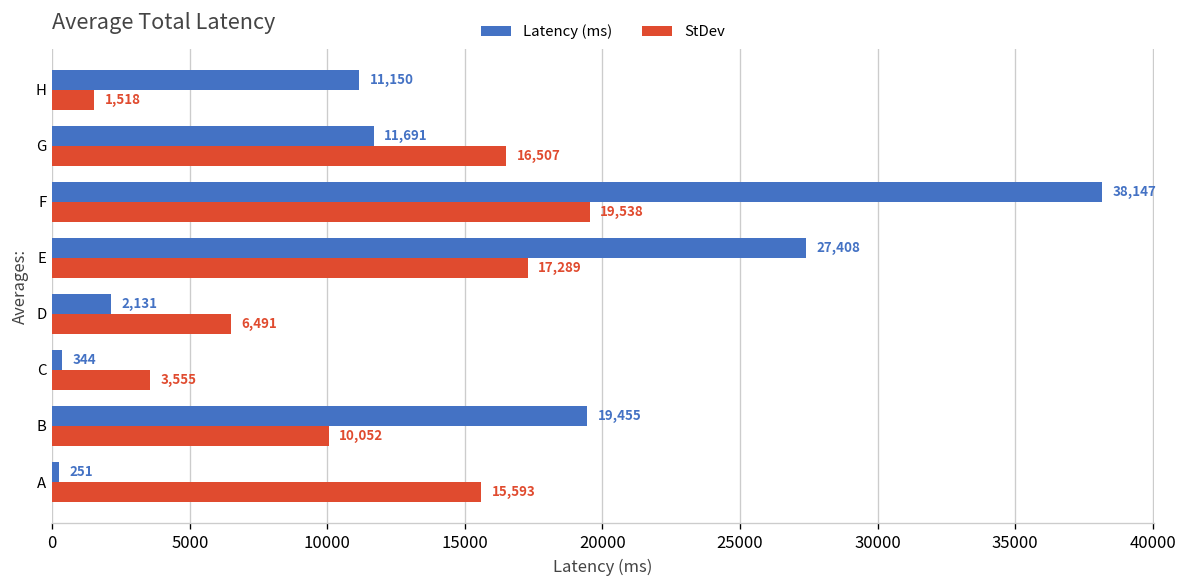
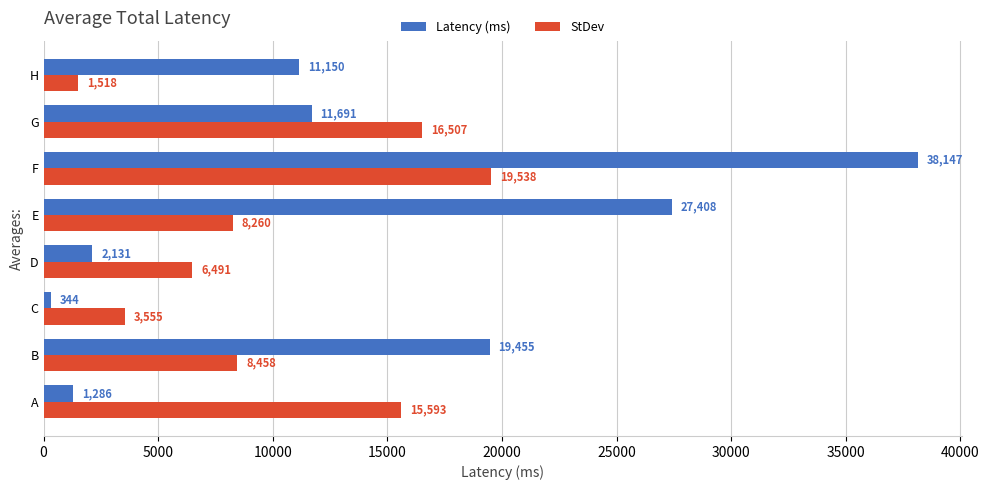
  {
    "Latency (ms)": {
      "H": "11,150",
      "G": "11,691",
      "F": "38,147",
      "E": "27,408",
      "D": "2,131",
      "C": "344",
      "B": "19,455",
-     "A": "251"
+     "A": "1,286"
    },
    "StDev": {
      "H": "1,518",
      "G": "16,507",
      "F": "19,538",
-     "E": "17,289",
+     "E": "8,260",
      "D": "6,491",
      "C": "3,555",
-     "B": "10,052",
+     "B": "8,458",
      "A": "15,593"
    }
  }
